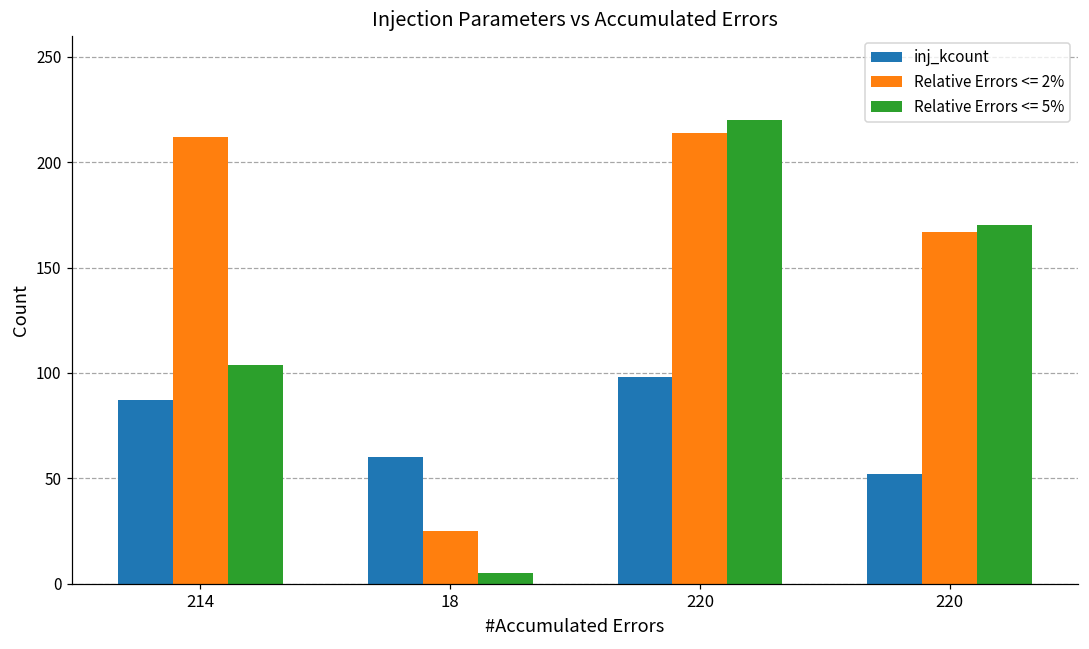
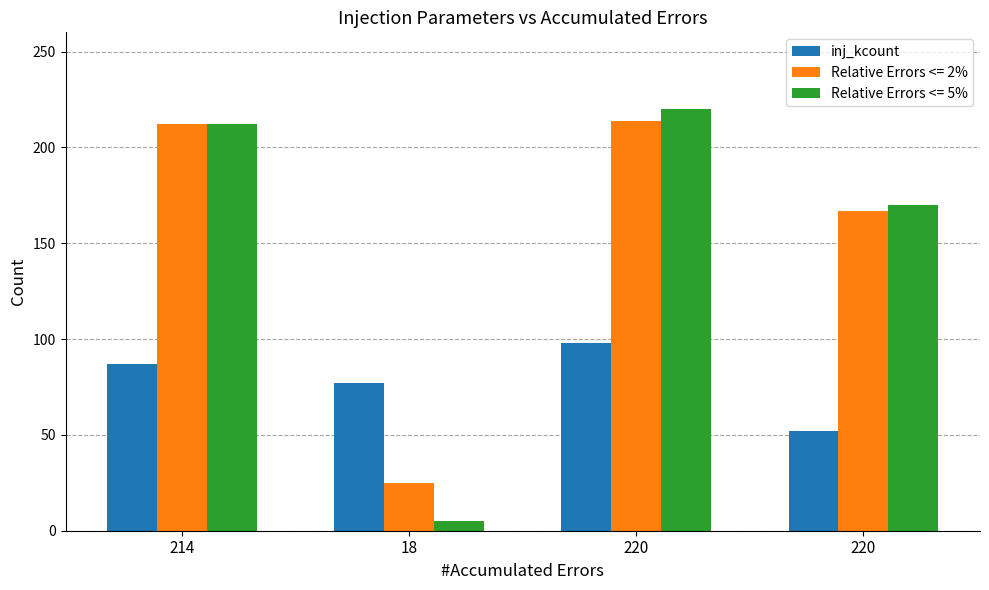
  {
    "inj_kcount": {
      "214": 87,
-     "18": 60
+     "18": 77
    },
    "Relative Errors <= 2%": {
      "214": 212,
      "18": 25
    },
    "Relative Errors <= 5%": {
-     "214": 104,
+     "214": 212,
      "18": 5
    }
  }
